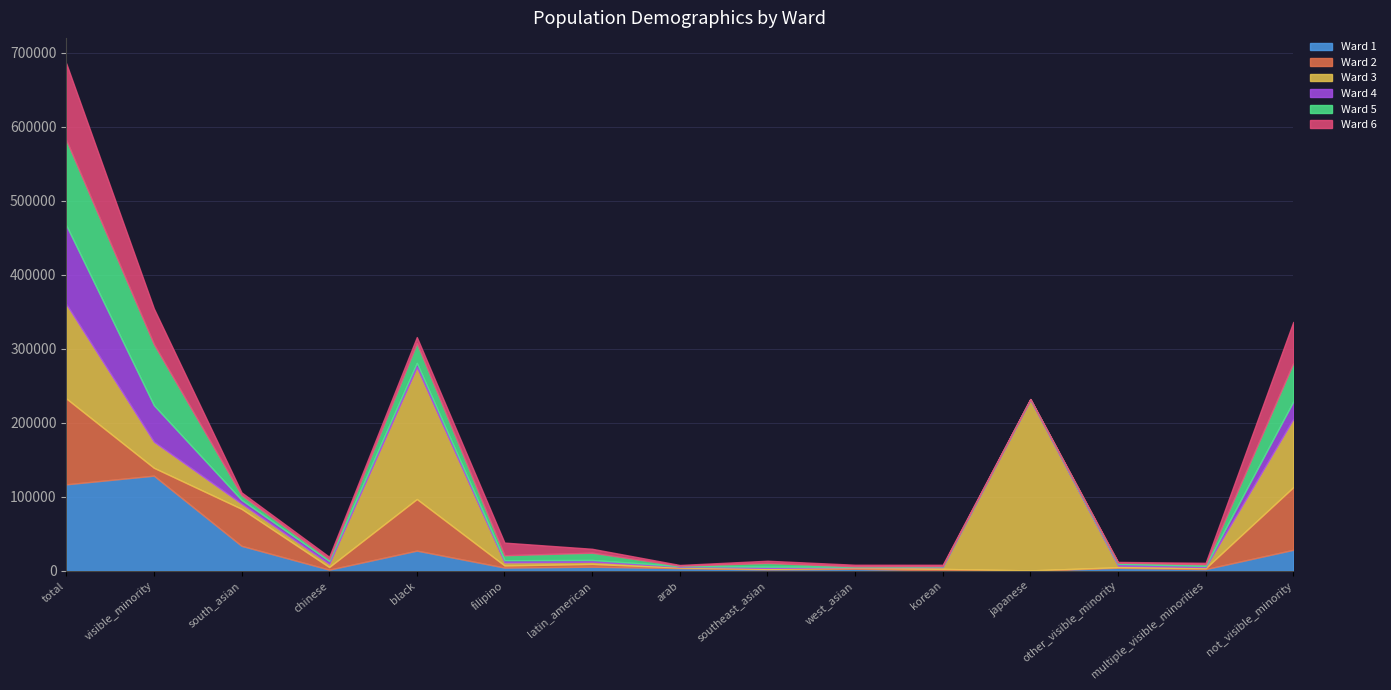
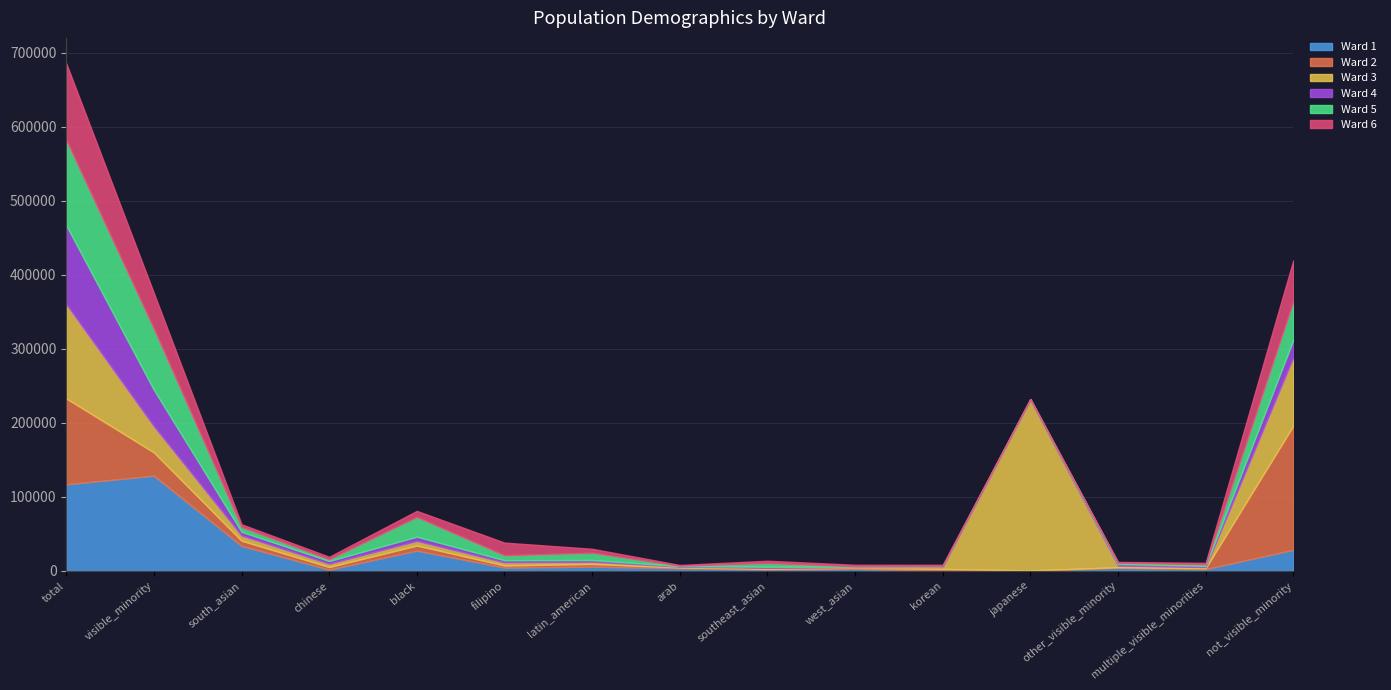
  {
    "Ward 1": {
      "total": 120000,
      "visible_minority": 130000,
      "south_asian": 30000,
      "black": 30000,
      "latin_american": 10000,
      "not_visible_minority": 30000
    },
    "Ward 2": {
      "total": 120000,
-     "visible_minority": 10000,
-     "south_asian": 50000,
+     "visible_minority": 30000,
+     "south_asian": 10000,
      "chinese": 0,
-     "black": 70000,
-     "not_visible_minority": 80000
+     "black": 10000,
+     "not_visible_minority": 170000
    },
    "Ward 3": {
      "total": 130000,
      "visible_minority": 40000,
      "south_asian": 10000,
      "chinese": 0,
-     "black": 180000,
+     "black": 10000,
      "not_visible_minority": 90000
    },
    "Ward 4": {
      "total": 110000,
      "visible_minority": 50000,
      "south_asian": 10000,
      "black": 10000,
      "not_visible_minority": 20000
    },
    "Ward 5": {
      "total": 120000,
      "visible_minority": 80000,
      "south_asian": 10000,
      "black": 30000,
      "filipino": 10000,
      "latin_american": 10000,
      "not_visible_minority": 50000
    },
    "Ward 6": {
      "total": 100000,
      "visible_minority": 50000,
      "south_asian": 0,
      "black": 10000,
      "filipino": 20000,
      "latin_american": 10000,
      "not_visible_minority": 60000
    }
  }
